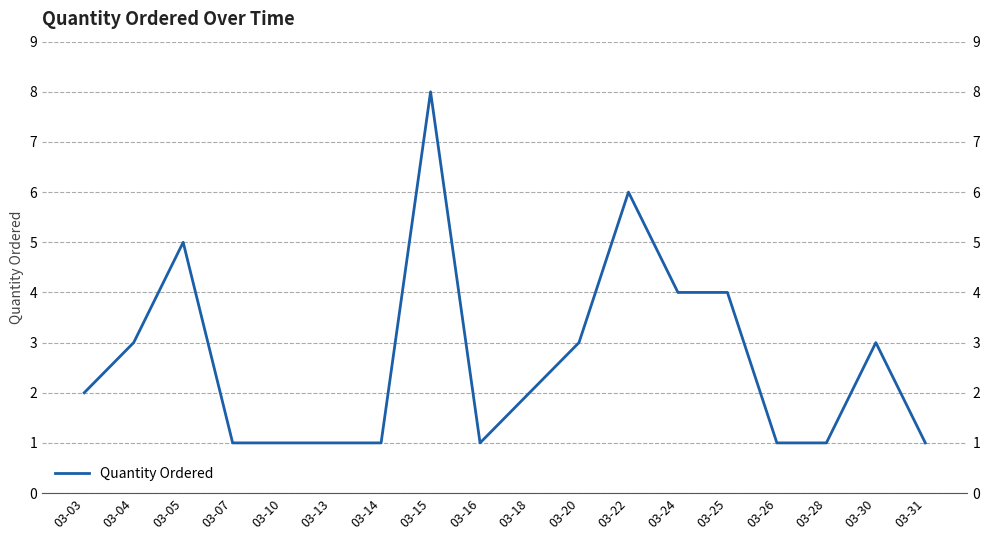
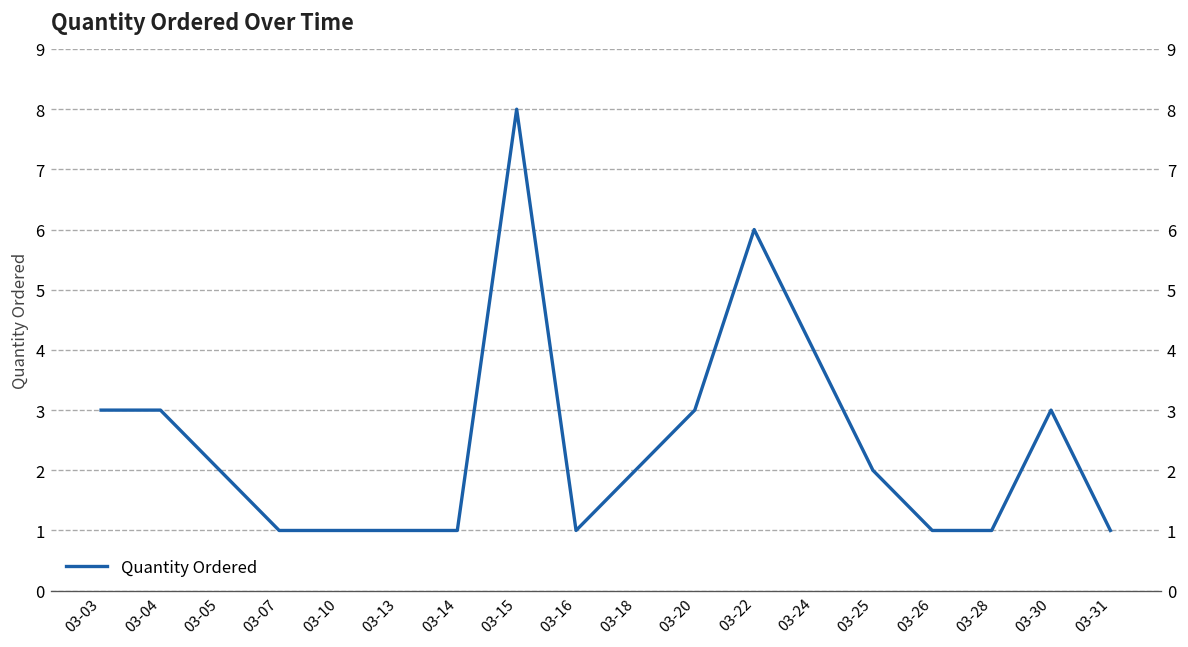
  {
-   "03-03": 2,
+   "03-03": 3,
    "03-04": 3,
-   "03-05": 5,
+   "03-05": 2,
    "03-07": 1,
    "03-10": 1,
    "03-13": 1,
    "03-14": 1,
    "03-15": 8,
    "03-16": 1,
    "03-18": 2,
    "03-20": 3,
    "03-22": 6,
    "03-24": 4,
-   "03-25": 4,
+   "03-25": 2,
    "03-26": 1,
    "03-28": 1,
    "03-30": 3,
    "03-31": 1
  }
